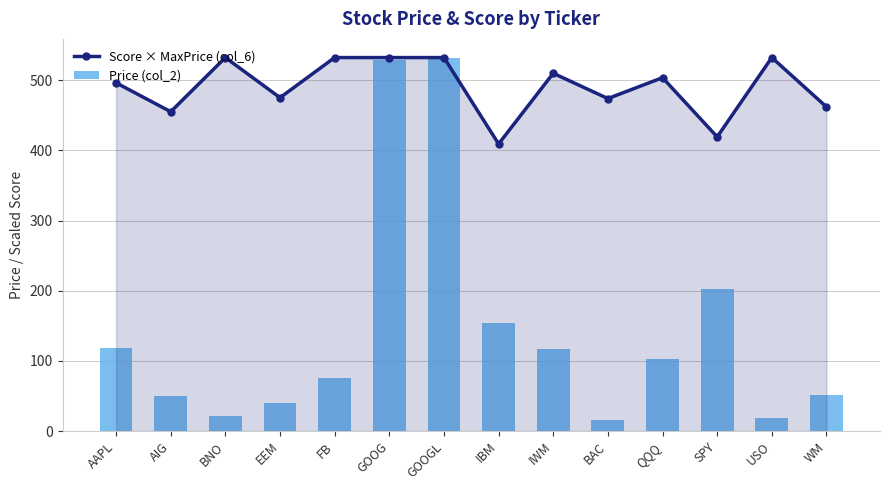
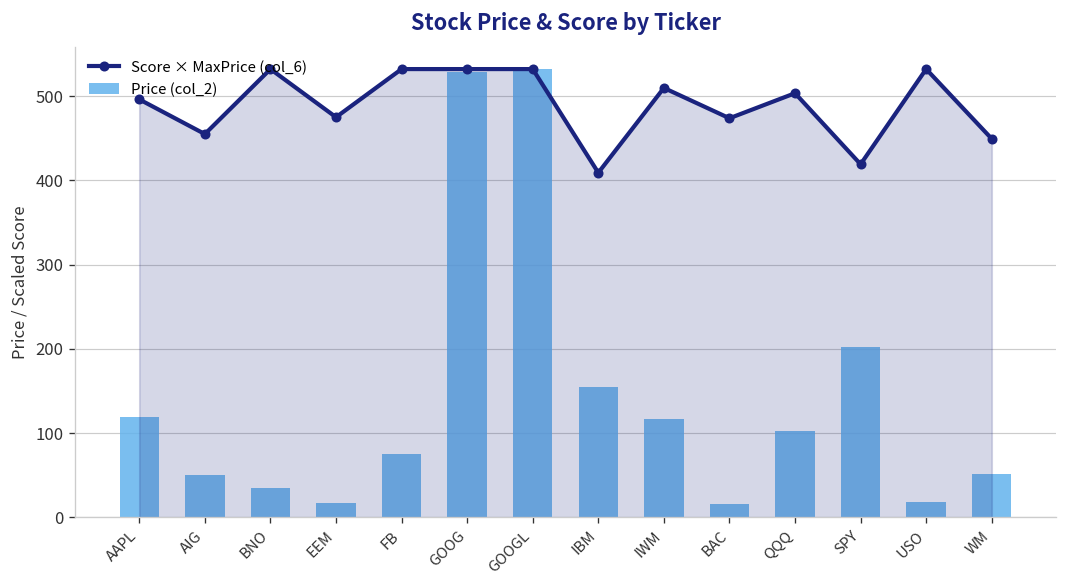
  {
    "Score × MaxPrice (col_6)": {
      "AAPL": 500,
      "AIG": 460,
      "BNO": 530,
      "EEM": 480,
      "FB": 530,
      "GOOG": 530,
      "GOOGL": 530,
      "IBM": 410,
      "IWM": 510,
      "BAC": 470,
      "QQQ": 500,
      "SPY": 420,
      "USO": 530,
-     "WM": 460
+     "WM": 450
    },
    "Price (col_2)": {
      "AAPL": 120,
      "AIG": 50,
-     "BNO": 20,
-     "EEM": 40,
+     "BNO": 30,
+     "EEM": 20,
      "FB": 70,
      "GOOG": 530,
      "GOOGL": 530,
      "IBM": 150,
      "IWM": 120,
      "BAC": 20,
      "QQQ": 100,
      "SPY": 200,
      "USO": 20,
      "WM": 50
    }
  }
